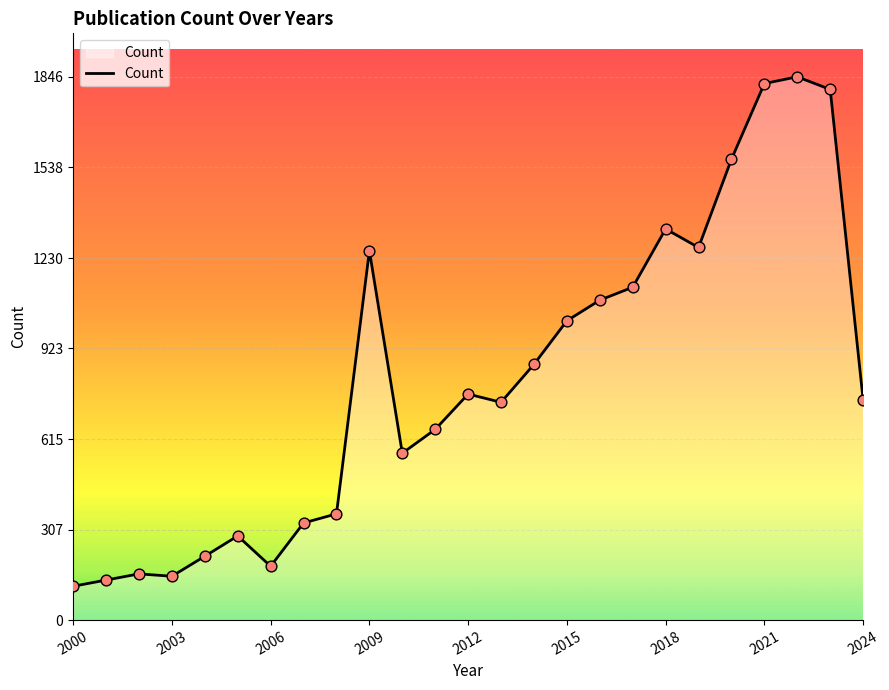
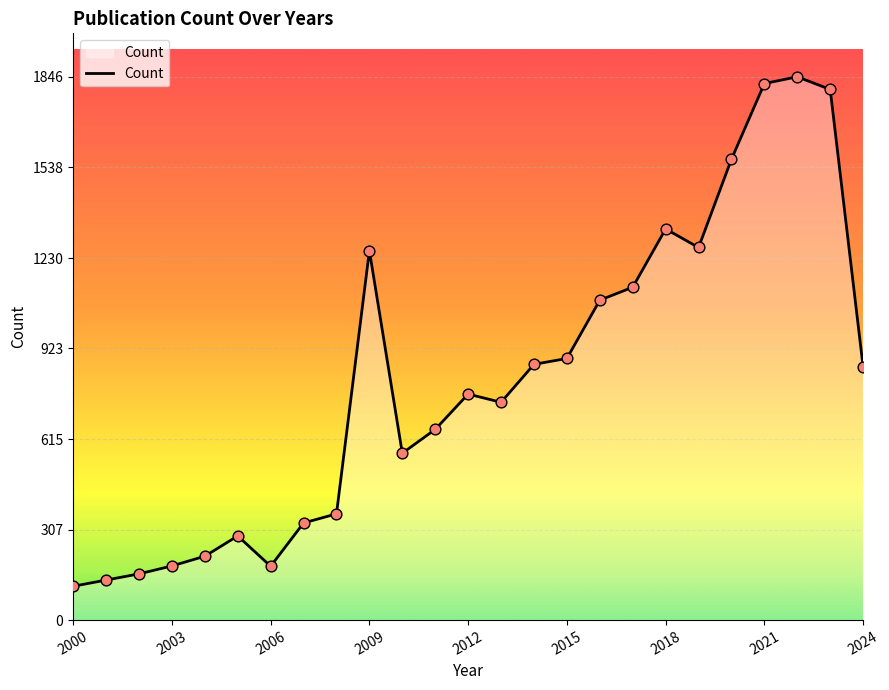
  {
    "2000": 120,
-   "2003": 150,
+   "2003": 180,
    "2006": 180,
    "2009": 1260,
    "2012": 770,
-   "2015": 1020,
+   "2015": 890,
    "2018": 1330,
    "2021": 1820,
-   "2024": 750
+   "2024": 860
  }
